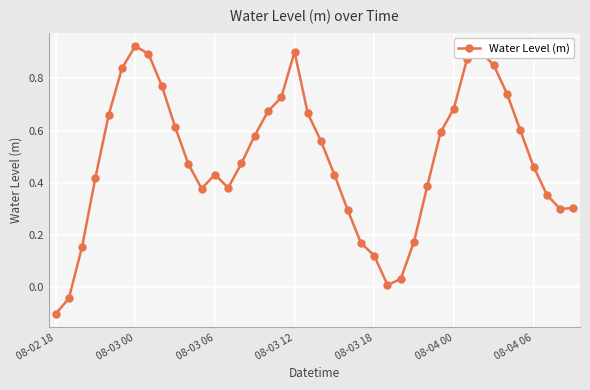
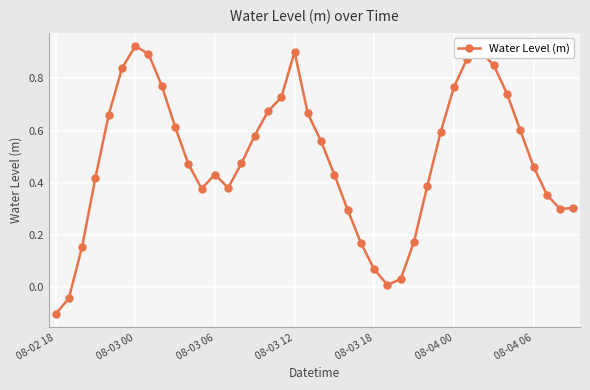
  {
    "08-02 18": -0.10,
    "08-03 00": 0.92,
    "08-03 06": 0.43,
    "08-03 12": 0.90,
-   "08-03 18": 0.12,
-   "08-04 00": 0.68,
+   "08-03 18": 0.07,
+   "08-04 00": 0.77,
    "08-04 06": 0.46
  }
